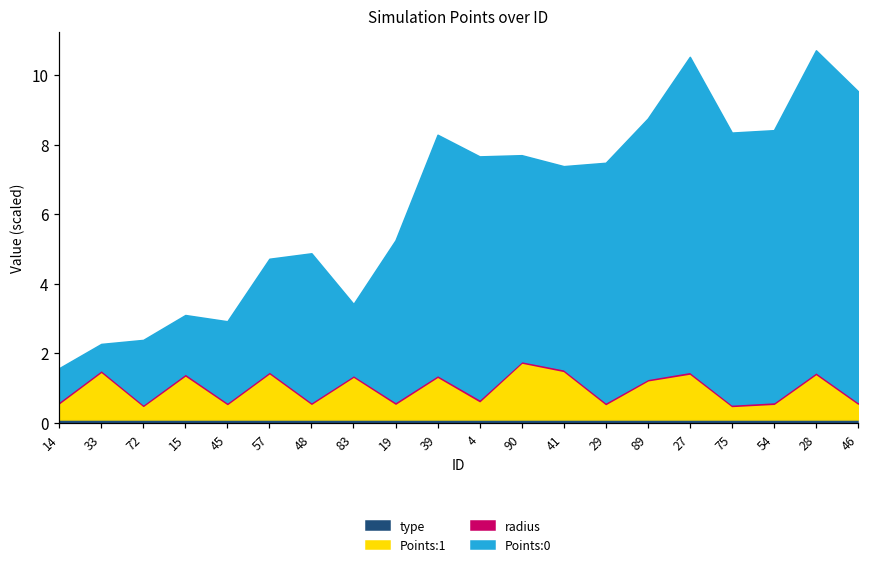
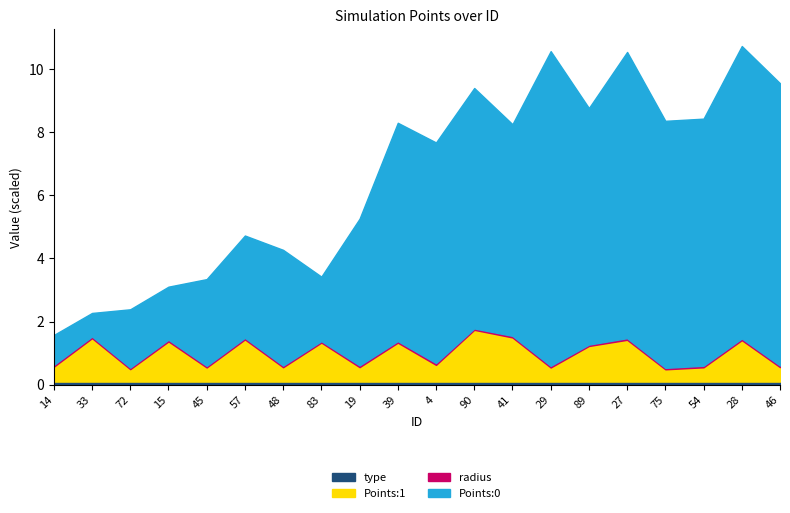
  {
    "Points:0": {
      "14": 0.9,
      "33": 0.7,
      "72": 1.8,
      "15": 1.7,
-     "45": 2.3,
+     "45": 2.7,
      "57": 3.2,
-     "48": 4.3,
+     "48": 3.7,
      "83": 2.0,
      "19": 4.6,
      "39": 6.9,
      "4": 7.0,
-     "90": 5.9,
-     "41": 5.8,
-     "29": 6.9,
+     "90": 7.6,
+     "41": 6.7,
+     "29": 10.0,
      "89": 7.5,
      "27": 9.1,
      "75": 7.8,
      "54": 7.8,
      "28": 9.3,
      "46": 8.9
    }
  }
